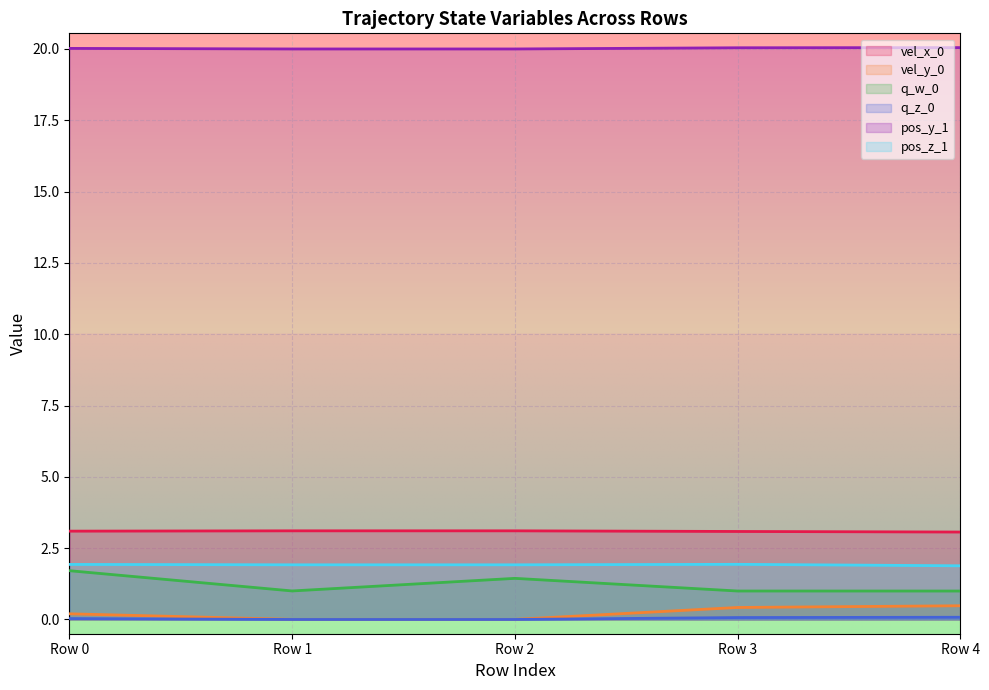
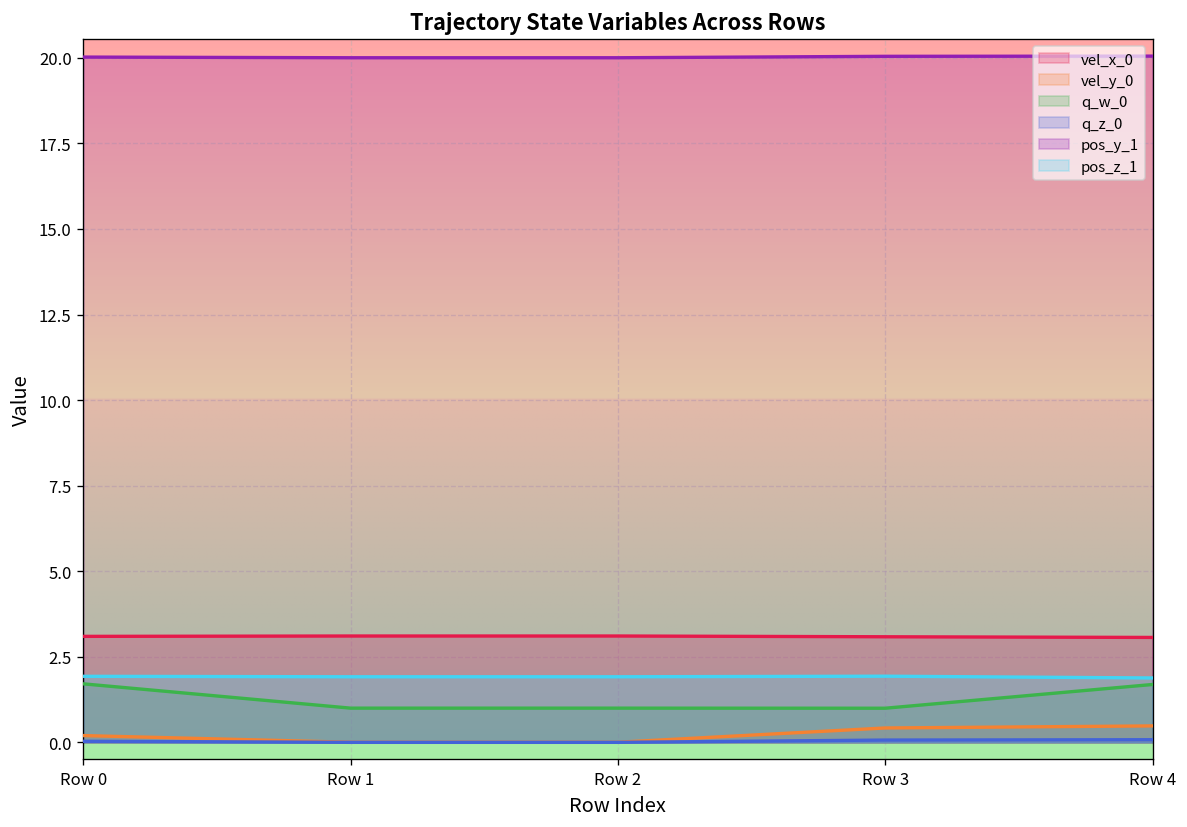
  {
    "q_w_0": {
      "Row 0": 1.7,
      "Row 1": 1.0,
-     "Row 2": 1.4,
+     "Row 2": 1.0,
      "Row 3": 1.0,
-     "Row 4": 1.0
+     "Row 4": 1.7
    }
  }
